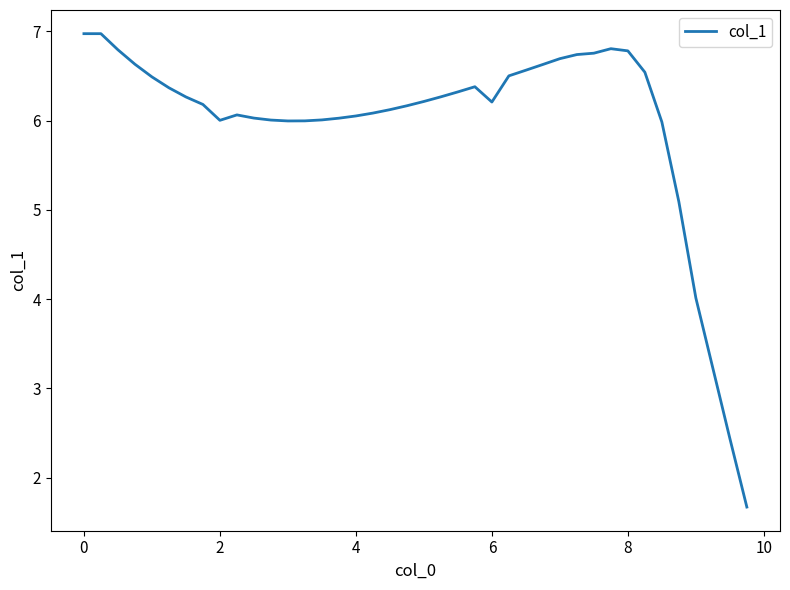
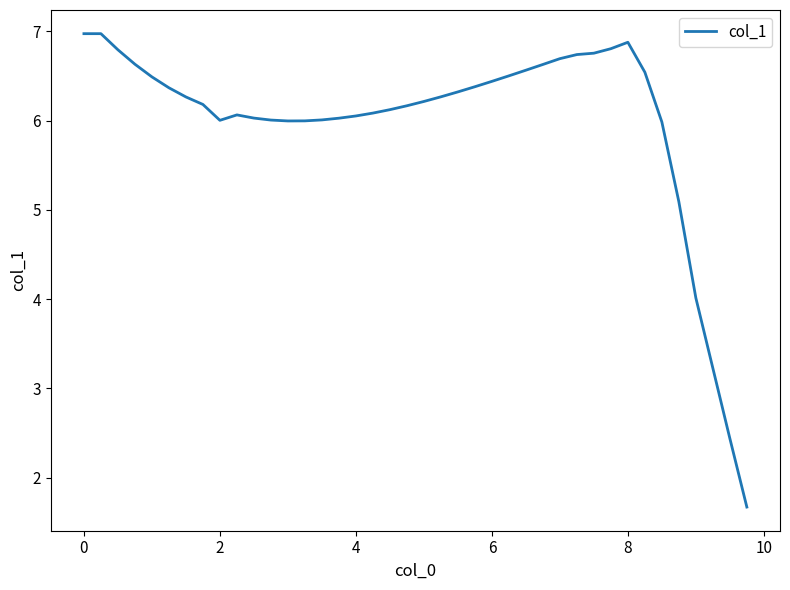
  {
    "0": 7.0,
    "2": 6.0,
    "4": 6.1,
-   "6": 6.2,
-   "8": 6.8
+   "6": 6.4,
+   "8": 6.9
  }
